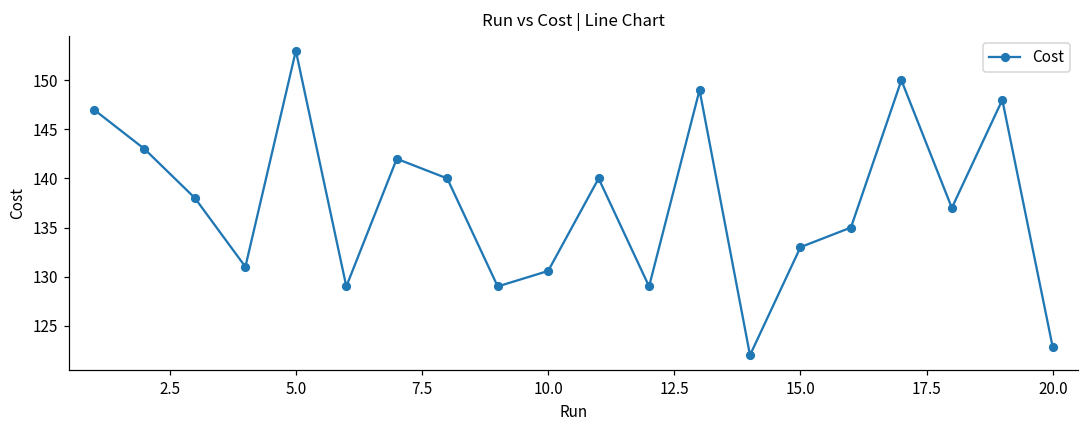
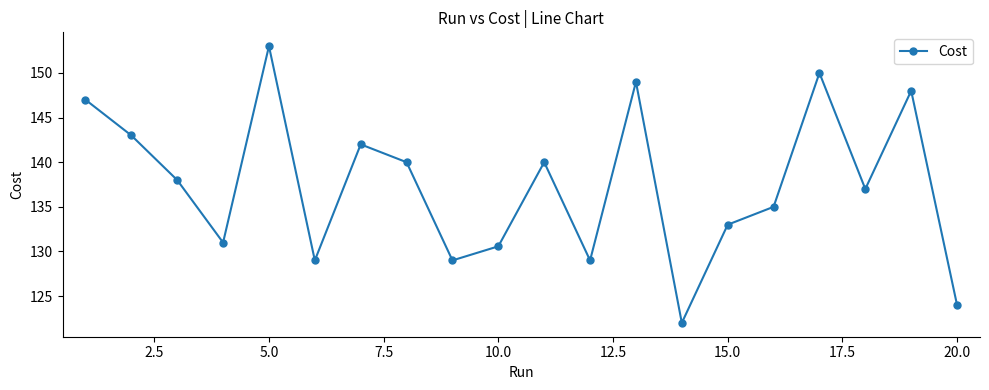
  {
    "5.0": 153,
    "10.0": 131,
    "15.0": 133,
-   "20.0": 123
+   "20.0": 124
  }
